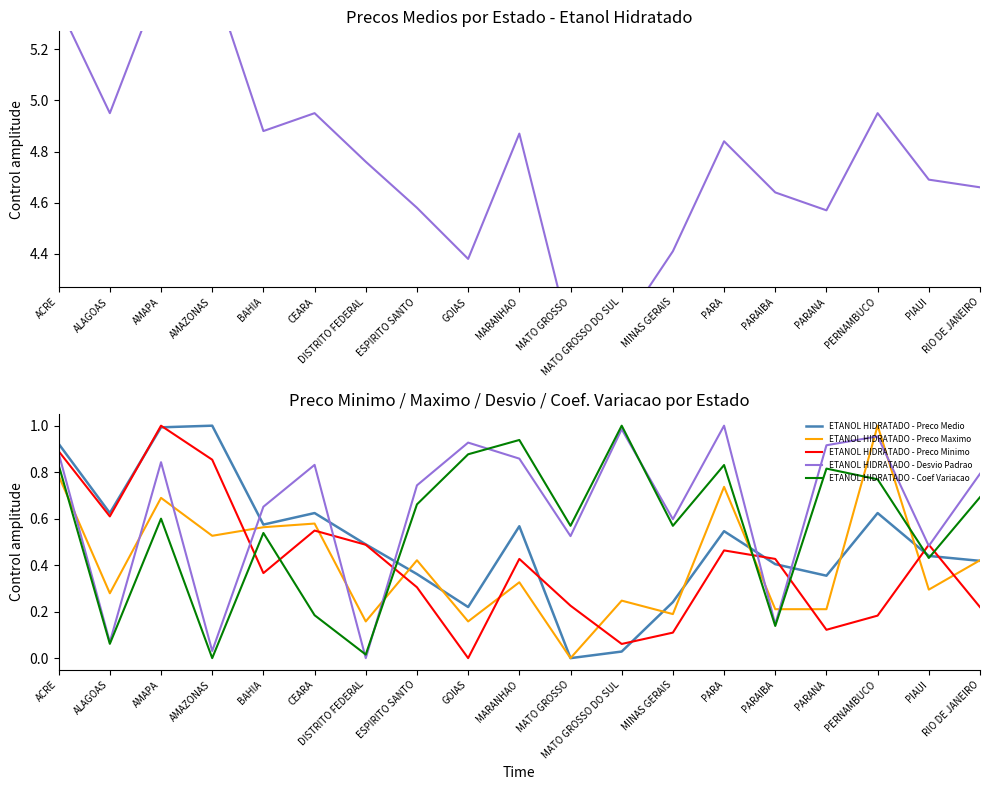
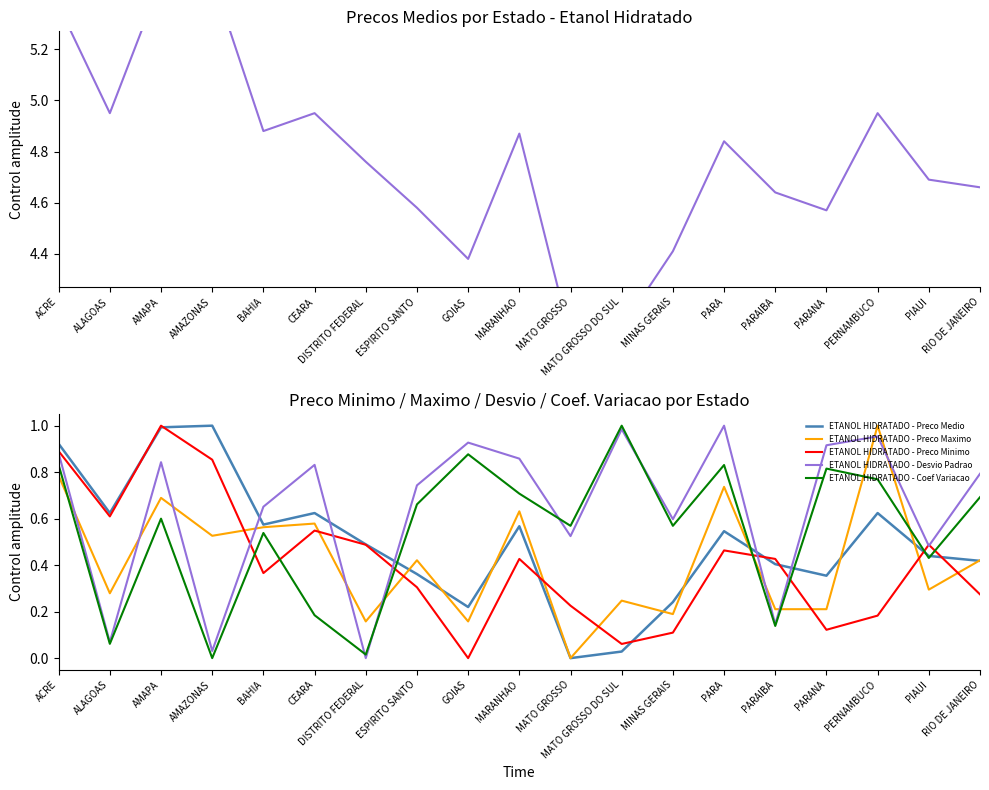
  {
    "Precos Medios por Estado - Etanol Hidratado": {
      "ALAGOAS": 4.95,
      "BAHIA": 4.88,
      "CEARA": 4.95,
      "DISTRITO FEDERAL": 4.76,
      "ESPIRITO SANTO": 4.58,
      "GOIAS": 4.38,
      "MARANHAO": 4.87,
      "MINAS GERAIS": 4.41,
      "PARA": 4.84,
      "PARAIBA": 4.64,
      "PARANA": 4.57,
      "PERNAMBUCO": 4.95,
      "PIAUI": 4.69,
      "RIO DE JANEIRO": 4.66
    },
    "Preco Minimo / Maximo / Desvio / Coef. Variacao por Estado": {
      "ETANOL HIDRATADO - Preco Medio": {
        "ACRE": 0.92,
        "ALAGOAS": 0.62,
        "AMAZONAS": 1.00,
        "BAHIA": 0.57,
        "CEARA": 0.62,
        "ESPIRITO SANTO": 0.36,
        "GOIAS": 0.22,
        "MARANHAO": 0.57,
        "MATO GROSSO DO SUL": 0.03,
        "MINAS GERAIS": 0.24,
        "PARA": 0.55,
        "PARAIBA": 0.40,
        "PARANA": 0.35,
        "PERNAMBUCO": 0.62
      },
      "ETANOL HIDRATADO - Preco Maximo": {
        "ACRE": 0.78,
        "ALAGOAS": 0.28,
        "AMAPA": 0.69,
        "AMAZONAS": 0.53,
        "BAHIA": 0.56,
        "CEARA": 0.58,
        "DISTRITO FEDERAL": 0.16,
        "ESPIRITO SANTO": 0.42,
        "GOIAS": 0.16,
-       "MARANHAO": 0.33,
+       "MARANHAO": 0.63,
        "MATO GROSSO DO SUL": 0.25,
        "MINAS GERAIS": 0.19,
        "PARA": 0.74,
        "PARAIBA": 0.21,
        "PARANA": 0.21,
        "PERNAMBUCO": 1.00,
        "PIAUI": 0.29
      },
      "ETANOL HIDRATADO - Preco Minimo": {
        "ALAGOAS": 0.61,
        "AMAZONAS": 0.85,
        "BAHIA": 0.37,
        "CEARA": 0.55,
        "ESPIRITO SANTO": 0.30,
        "GOIAS": 0.00,
        "MARANHAO": 0.43,
        "MATO GROSSO": 0.23,
        "MATO GROSSO DO SUL": 0.06,
        "MINAS GERAIS": 0.11,
        "PARA": 0.46,
        "PARAIBA": 0.43,
        "PARANA": 0.12,
        "PERNAMBUCO": 0.18,
-       "RIO DE JANEIRO": 0.22
+       "RIO DE JANEIRO": 0.27
      },
      "ETANOL HIDRATADO - Desvio Padrao": {
        "AMAPA": 0.84,
        "AMAZONAS": 0.03,
        "BAHIA": 0.65,
        "CEARA": 0.83,
        "DISTRITO FEDERAL": 0.00,
        "ESPIRITO SANTO": 0.74,
        "GOIAS": 0.93,
        "MARANHAO": 0.86,
        "MATO GROSSO": 0.52,
        "MATO GROSSO DO SUL": 0.98,
        "MINAS GERAIS": 0.60,
        "PARA": 1.00,
        "PARANA": 0.92,
        "PERNAMBUCO": 0.95,
        "RIO DE JANEIRO": 0.79
      },
      "ETANOL HIDRATADO - Coef Variacao": {
        "ACRE": 0.83,
        "AMAPA": 0.60,
        "AMAZONAS": 0.00,
        "BAHIA": 0.54,
        "CEARA": 0.18,
        "DISTRITO FEDERAL": 0.02,
        "ESPIRITO SANTO": 0.66,
        "GOIAS": 0.88,
-       "MARANHAO": 0.94,
+       "MARANHAO": 0.71,
        "MATO GROSSO": 0.57,
        "MATO GROSSO DO SUL": 1.00,
        "MINAS GERAIS": 0.57,
        "PARA": 0.83,
        "PARANA": 0.82,
        "PERNAMBUCO": 0.77,
        "RIO DE JANEIRO": 0.69
      }
    }
  }
